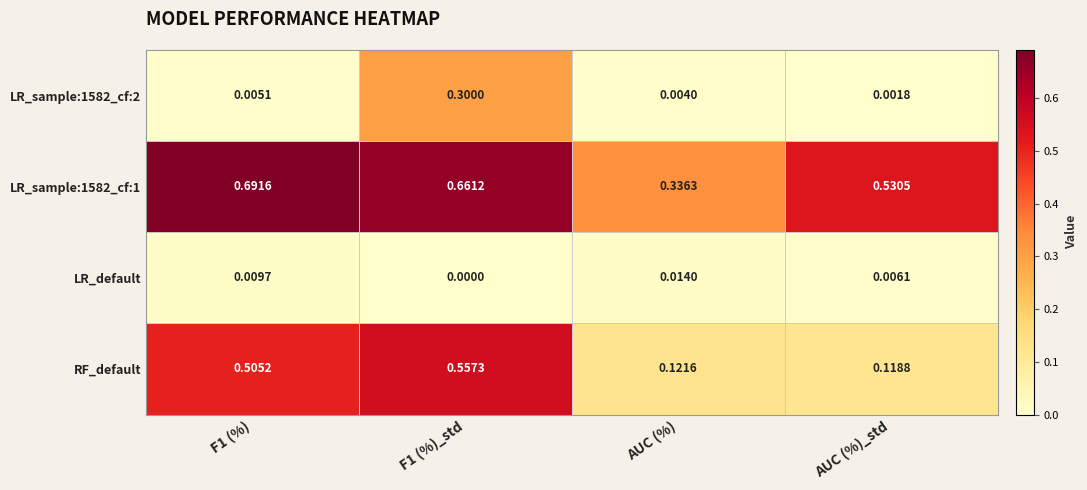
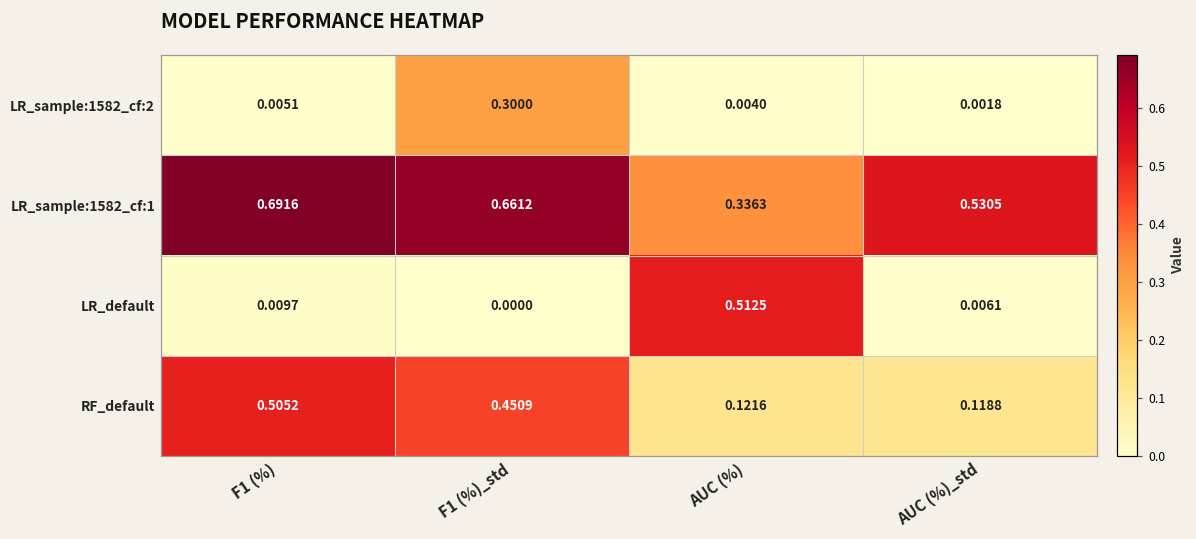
  {
    "LR_sample:1582_cf:2": {
      "F1 (%)": 0.0051,
      "F1 (%)_std": 0.3000,
      "AUC (%)": 0.0040,
      "AUC (%)_std": 0.0018
    },
    "LR_sample:1582_cf:1": {
      "F1 (%)": 0.6916,
      "F1 (%)_std": 0.6612,
      "AUC (%)": 0.3363,
      "AUC (%)_std": 0.5305
    },
    "LR_default": {
      "F1 (%)": 0.0097,
      "F1 (%)_std": 0.0000,
-     "AUC (%)": 0.0140,
+     "AUC (%)": 0.5125,
      "AUC (%)_std": 0.0061
    },
    "RF_default": {
      "F1 (%)": 0.5052,
-     "F1 (%)_std": 0.5573,
+     "F1 (%)_std": 0.4509,
      "AUC (%)": 0.1216,
      "AUC (%)_std": 0.1188
    }
  }
